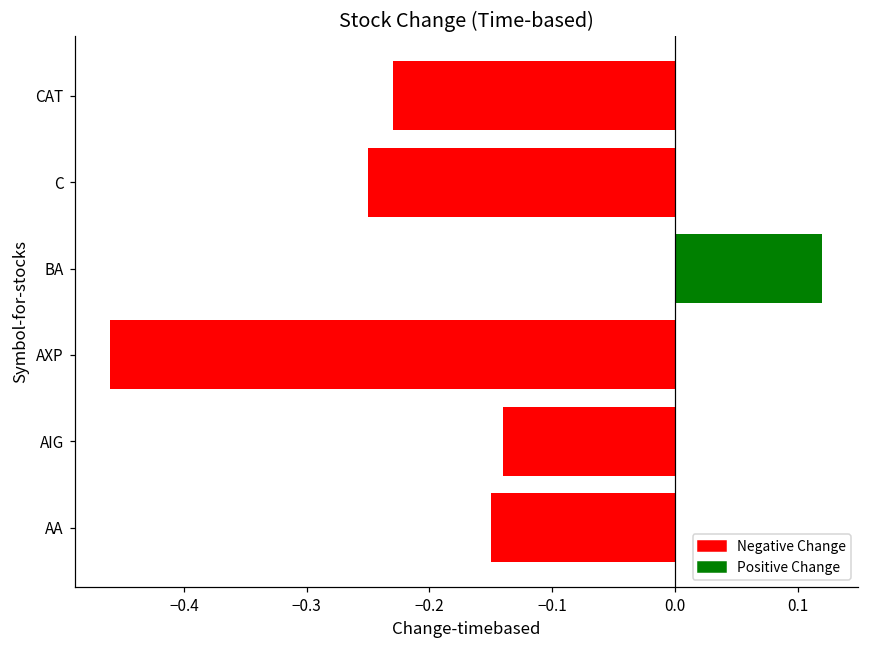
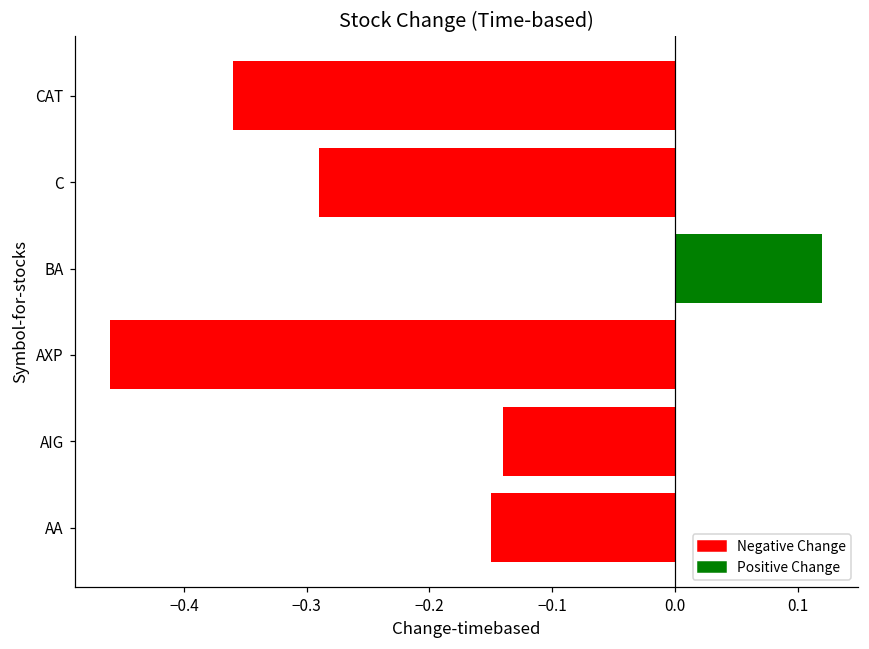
  {
-   "CAT": -0.23,
-   "C": -0.25,
+   "CAT": -0.36,
+   "C": -0.29,
    "BA": 0.12,
    "AXP": -0.46,
    "AIG": -0.14,
    "AA": -0.15
  }
